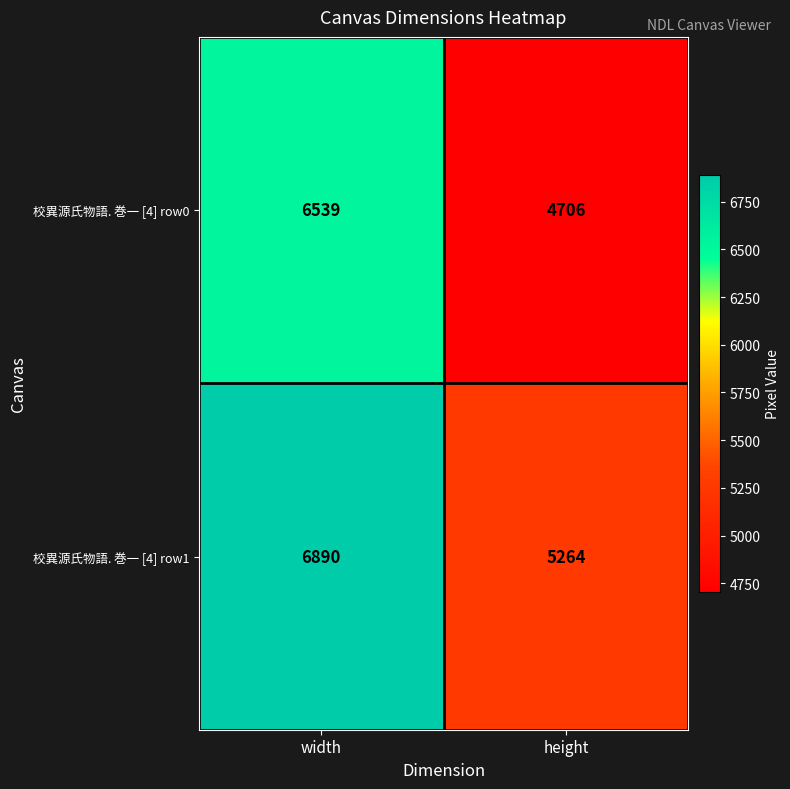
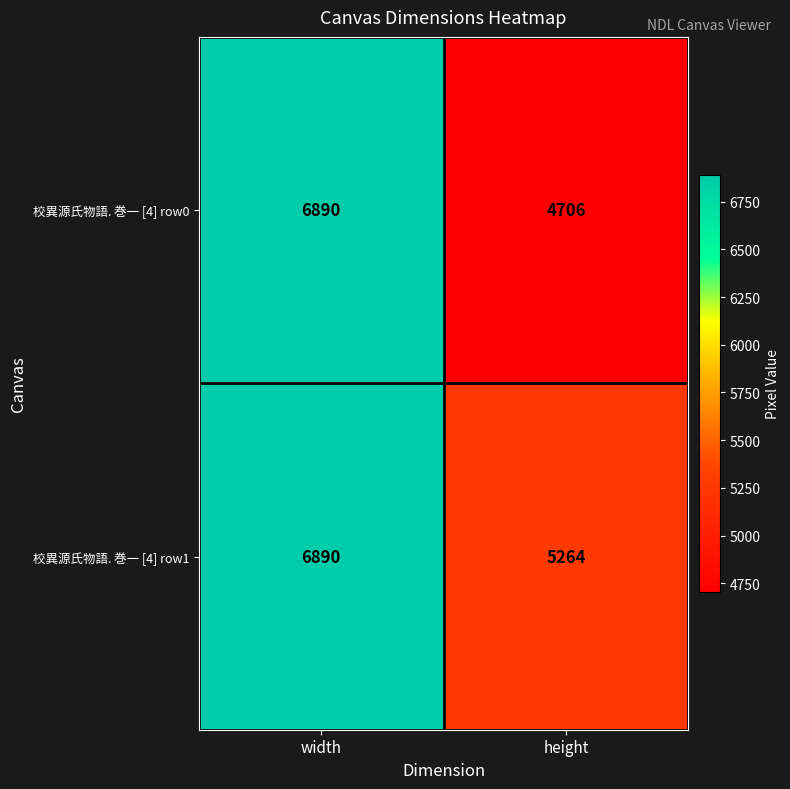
  {
    "校異源氏物語. 巻一 [4] row0": {
-     "width": 6539,
+     "width": 6890,
      "height": 4706
    },
    "校異源氏物語. 巻一 [4] row1": {
      "width": 6890,
      "height": 5264
    }
  }
